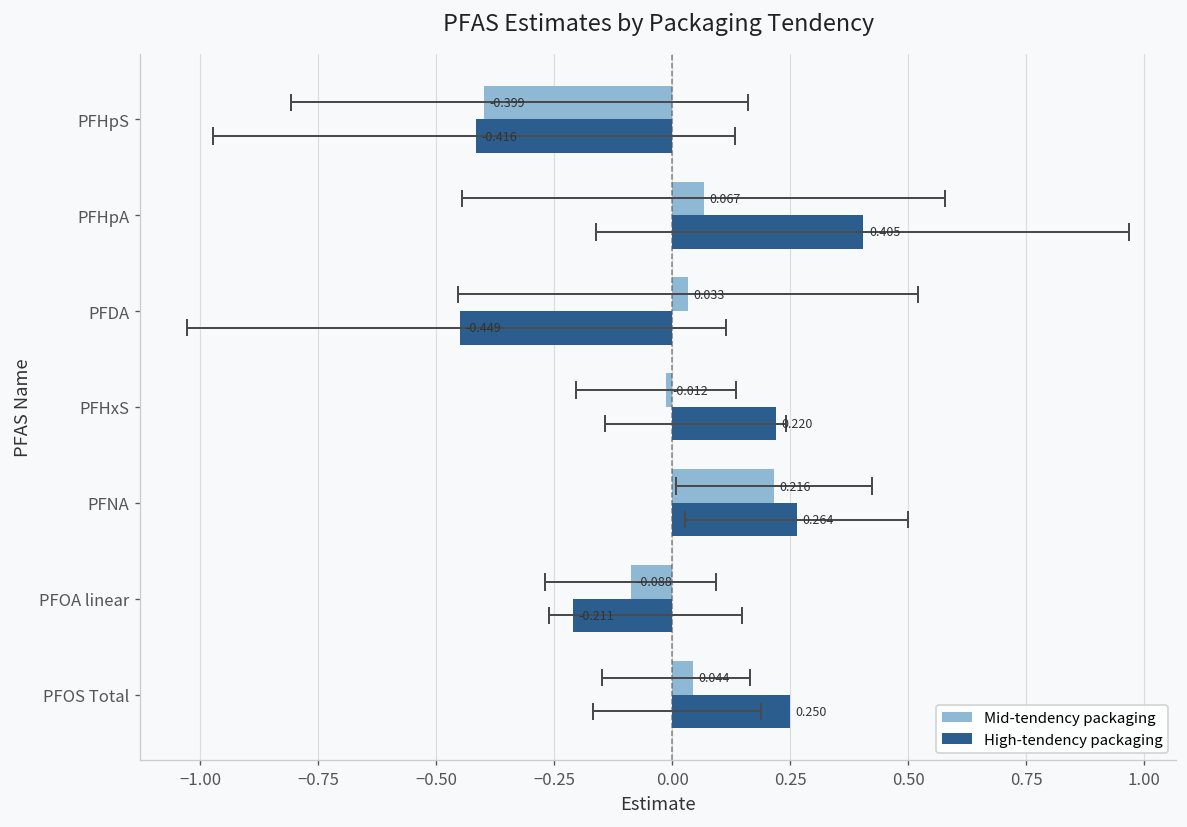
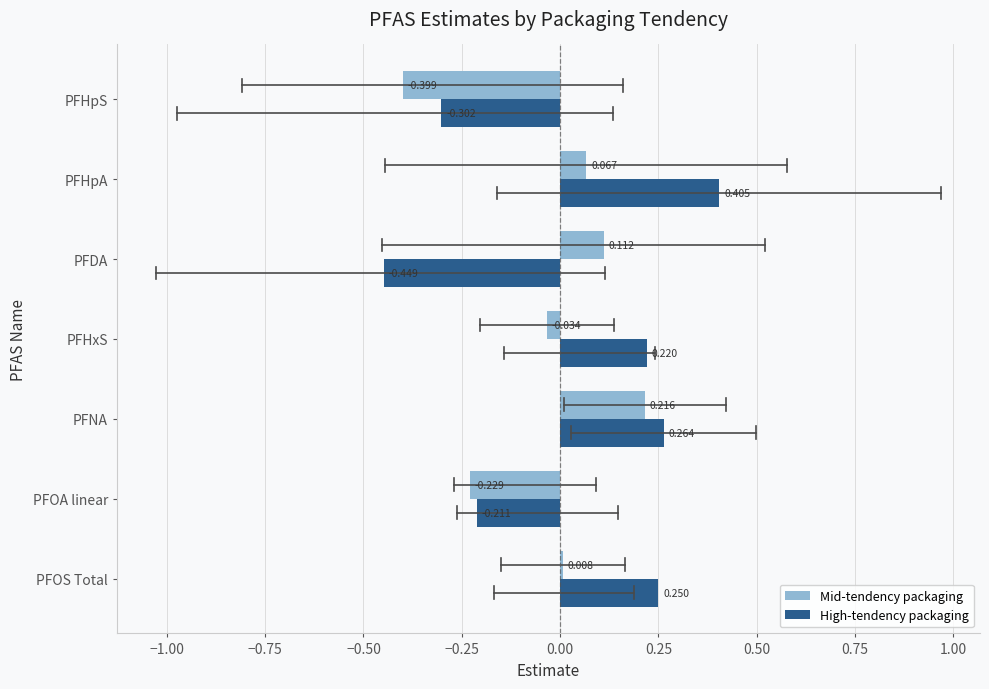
  {
    "Mid-tendency packaging": {
      "PFHpS": -0.399,
      "PFHpA": 0.067,
-     "PFDA": 0.033,
-     "PFHxS": -0.012,
+     "PFDA": 0.112,
+     "PFHxS": -0.034,
      "PFNA": 0.216,
-     "PFOA linear": -0.088,
-     "PFOS Total": 0.044
+     "PFOA linear": -0.229,
+     "PFOS Total": 0.008
    },
    "High-tendency packaging": {
-     "PFHpS": -0.416,
+     "PFHpS": -0.302,
      "PFHpA": 0.405,
      "PFDA": -0.449,
      "PFNA": 0.264,
      "PFOA linear": -0.211,
      "PFOS Total": 0.250
    }
  }
